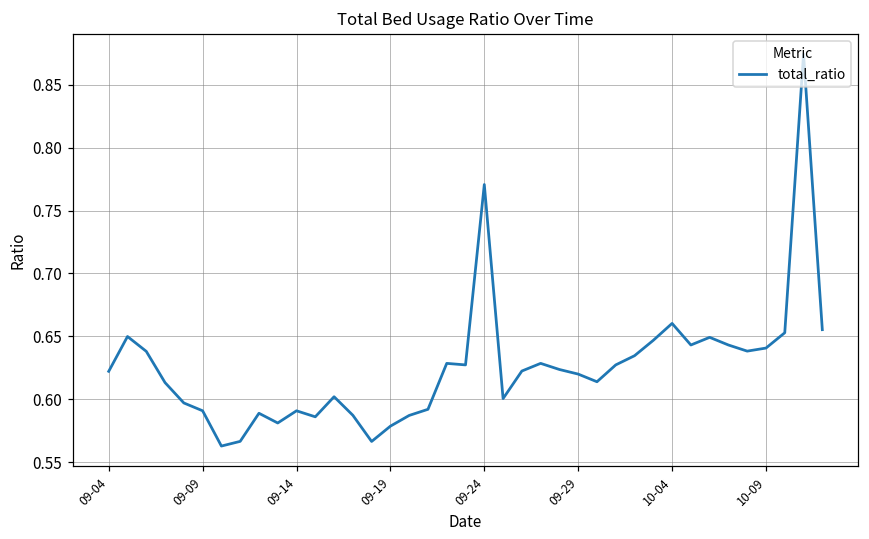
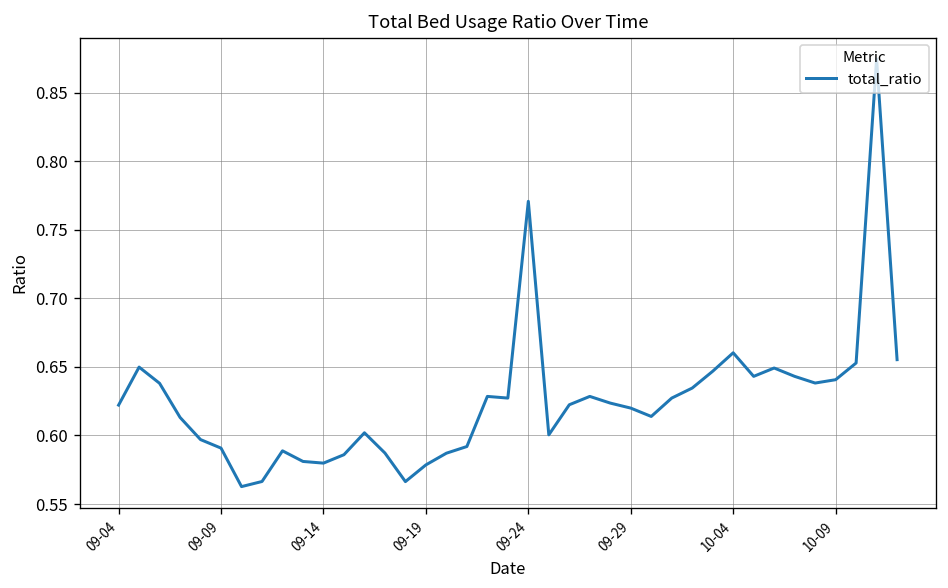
  {
    "09-04": 0.622,
    "09-09": 0.591,
-   "09-14": 0.591,
+   "09-14": 0.580,
    "09-19": 0.579,
    "09-24": 0.771,
    "09-29": 0.620,
    "10-04": 0.660,
    "10-09": 0.641
  }
